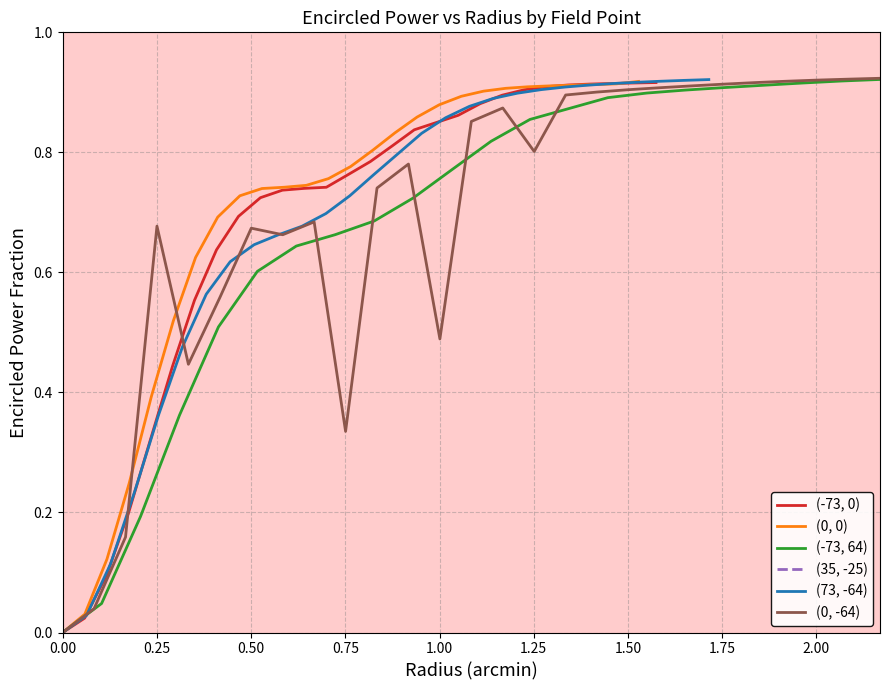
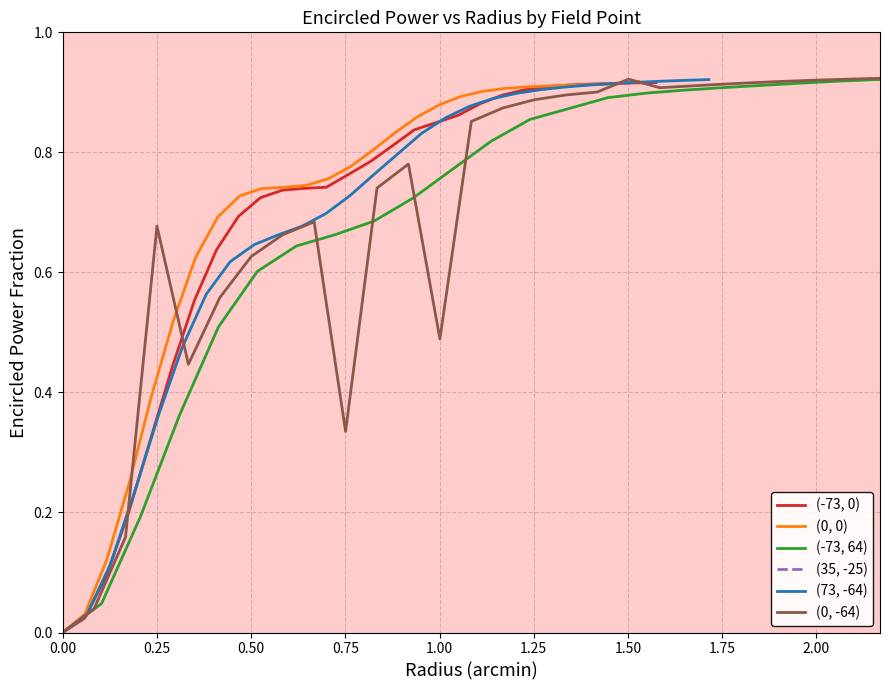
  {
    "(0, 0)": {
      "1.00": 0.88
    },
    "(0, -64)": {
      "0.25": 0.68,
-     "0.50": 0.67,
+     "0.50": 0.63,
      "0.75": 0.34,
      "1.00": 0.49,
-     "1.25": 0.80,
-     "1.50": 0.90,
+     "1.25": 0.89,
+     "1.50": 0.92,
      "1.75": 0.91
    }
  }
